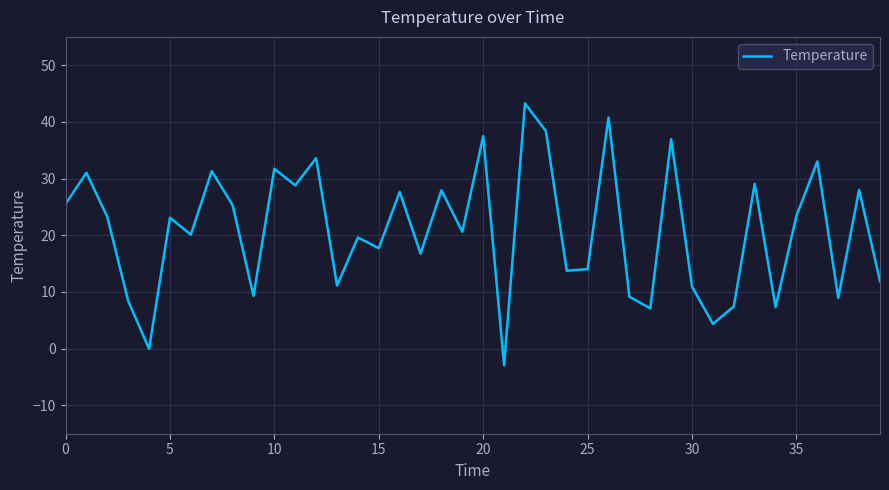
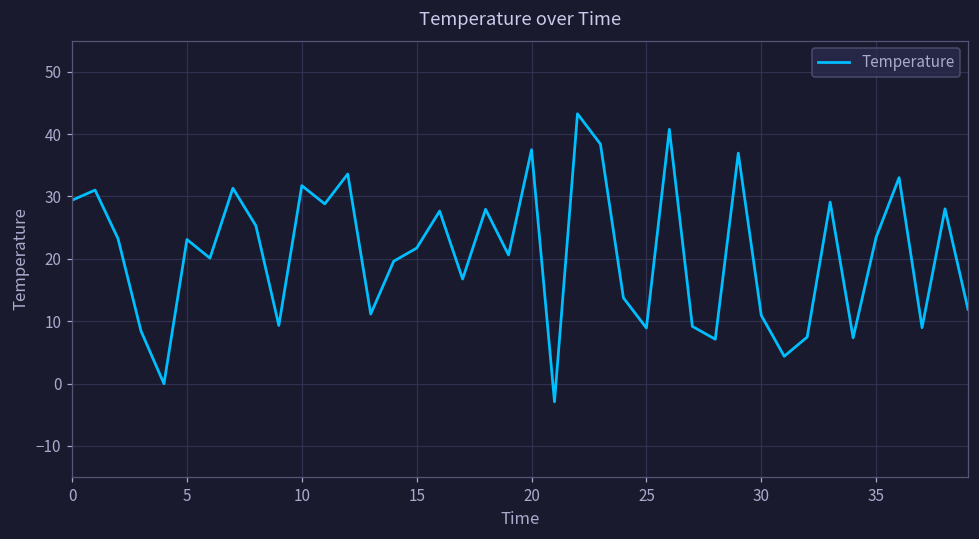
  {
-   "0": 26,
+   "0": 29,
    "5": 23,
    "10": 32,
-   "15": 18,
+   "15": 22,
    "20": 37,
-   "25": 14,
+   "25": 9,
    "30": 11,
    "35": 23
  }
